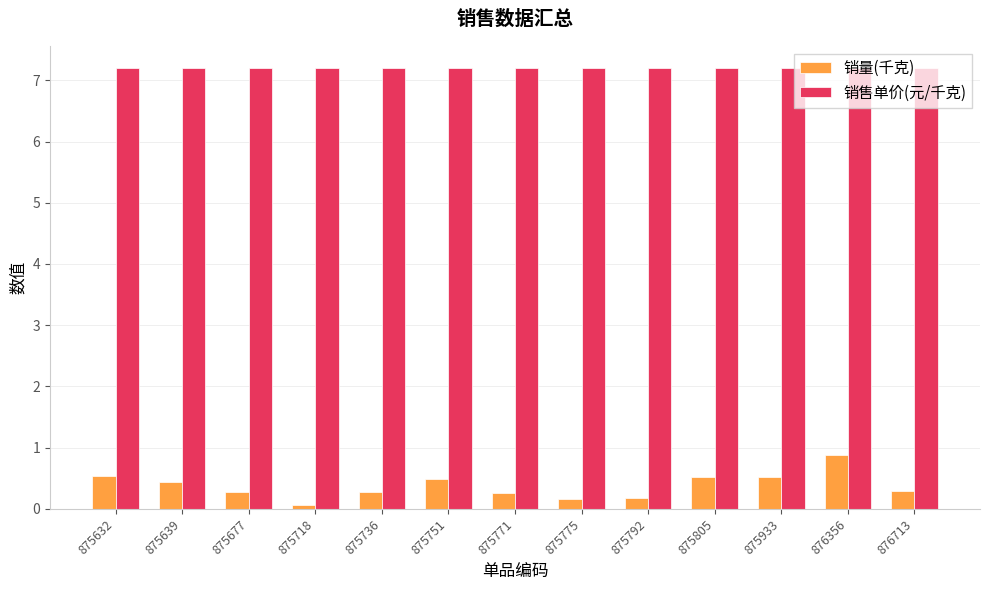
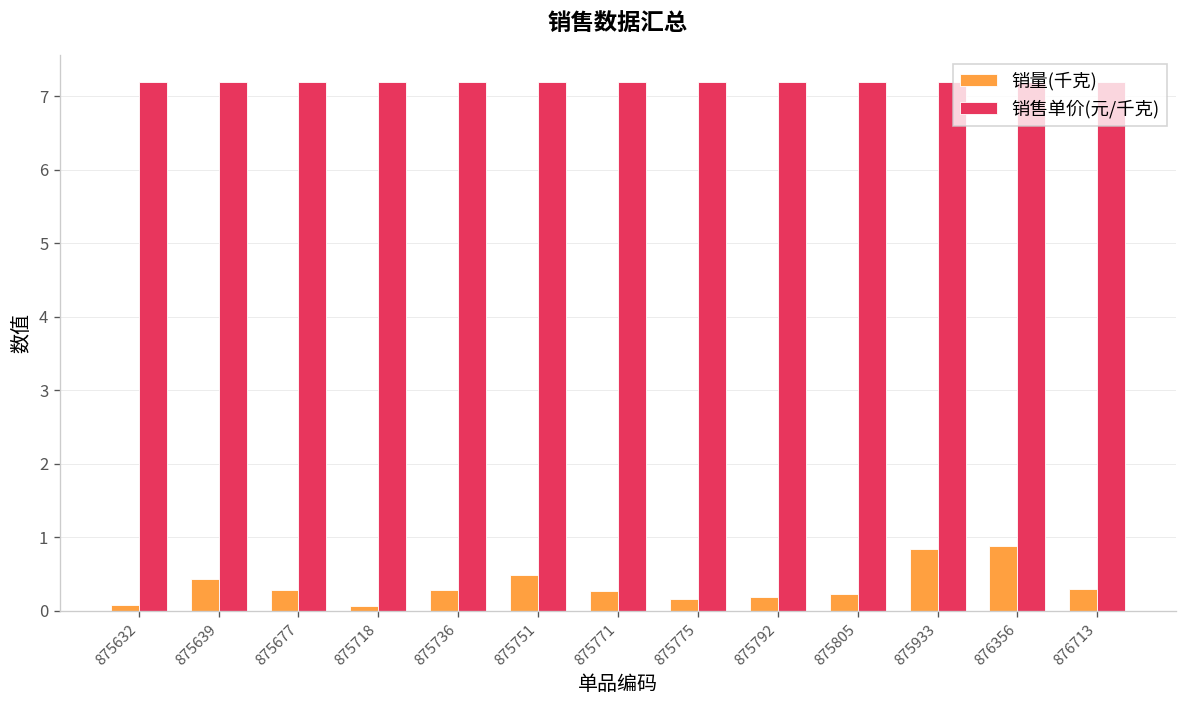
  {
    "销量(千克)": {
-     "875632": 0.5,
+     "875632": 0.1,
      "875639": 0.4,
      "875677": 0.3,
      "875718": 0.1,
      "875736": 0.3,
      "875751": 0.5,
      "875771": 0.3,
      "875775": 0.2,
      "875792": 0.2,
-     "875805": 0.5,
-     "875933": 0.5,
+     "875805": 0.2,
+     "875933": 0.8,
      "876356": 0.9,
      "876713": 0.3
    },
    "销售单价(元/千克)": {
      "875632": 7.2,
      "875639": 7.2,
      "875677": 7.2,
      "875718": 7.2,
      "875736": 7.2,
      "875751": 7.2,
      "875771": 7.2,
      "875775": 7.2,
      "875792": 7.2,
      "875805": 7.2,
      "875933": 7.2
    }
  }
